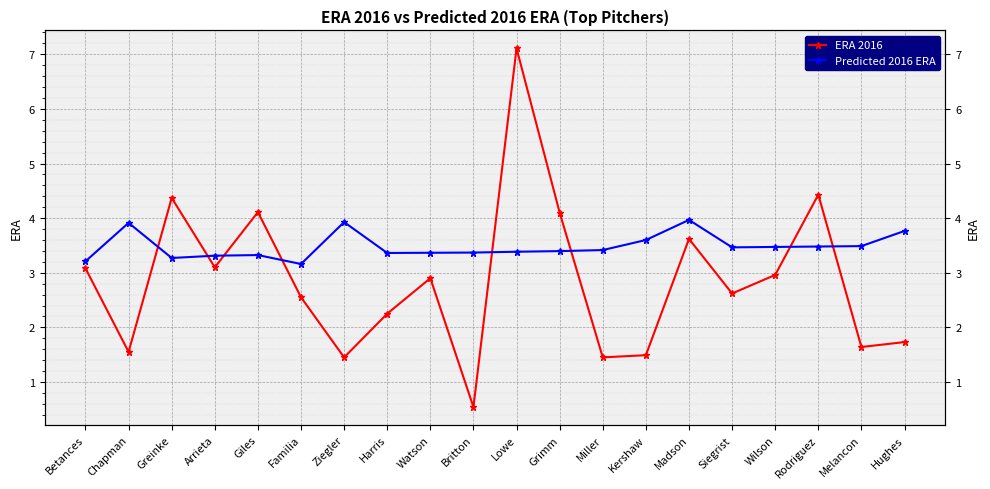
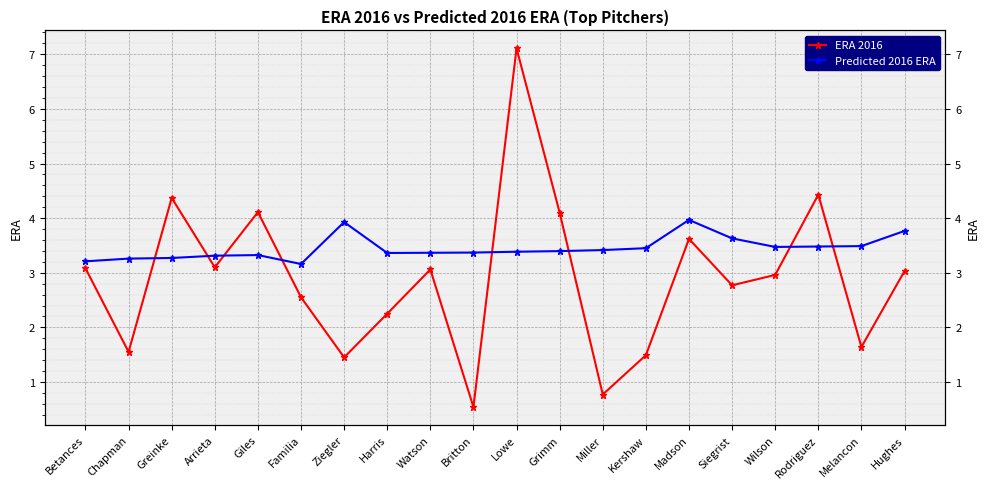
  {
    "ERA 2016": {
      "Betances": 3.1,
      "Chapman": 1.6,
      "Greinke": 4.4,
      "Arrieta": 3.1,
      "Giles": 4.1,
      "Familia": 2.6,
      "Ziegler": 1.5,
      "Harris": 2.3,
-     "Watson": 2.9,
+     "Watson": 3.1,
      "Britton": 0.5,
      "Lowe": 7.1,
      "Grimm": 4.1,
-     "Miller": 1.5,
+     "Miller": 0.8,
      "Kershaw": 1.5,
      "Madson": 3.6,
-     "Siegrist": 2.6,
+     "Siegrist": 2.8,
      "Wilson": 3.0,
      "Rodriguez": 4.4,
      "Melancon": 1.6,
-     "Hughes": 1.7
+     "Hughes": 3.0
    },
    "Predicted 2016 ERA": {
      "Betances": 3.2,
-     "Chapman": 3.9,
+     "Chapman": 3.3,
      "Greinke": 3.3,
      "Arrieta": 3.3,
      "Giles": 3.3,
      "Familia": 3.2,
      "Ziegler": 3.9,
      "Harris": 3.4,
      "Watson": 3.4,
      "Britton": 3.4,
      "Lowe": 3.4,
      "Grimm": 3.4,
      "Miller": 3.4,
-     "Kershaw": 3.6,
+     "Kershaw": 3.4,
      "Madson": 4.0,
-     "Siegrist": 3.5,
+     "Siegrist": 3.6,
      "Wilson": 3.5,
      "Rodriguez": 3.5,
      "Melancon": 3.5,
      "Hughes": 3.8
    }
  }
